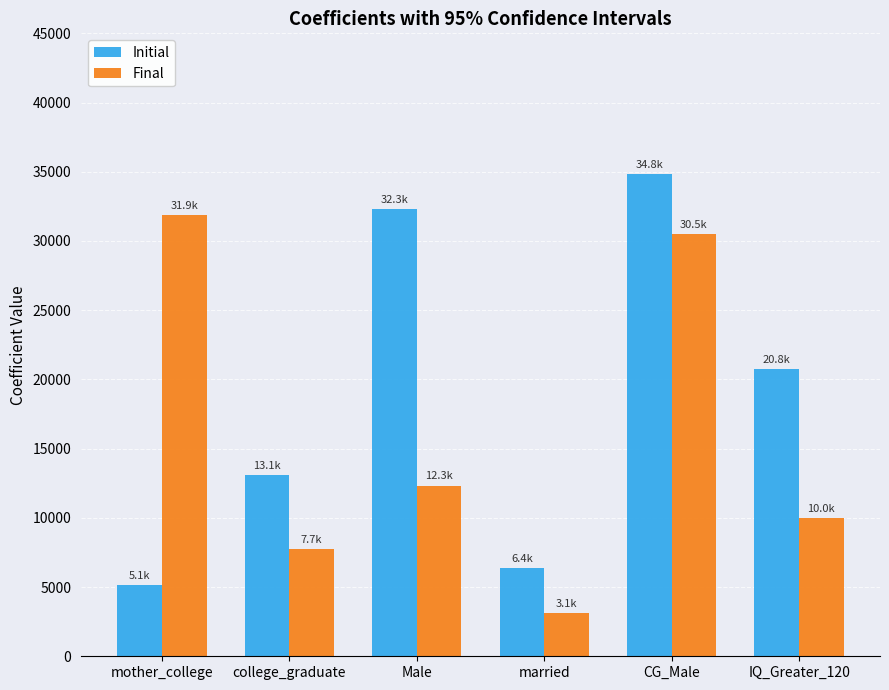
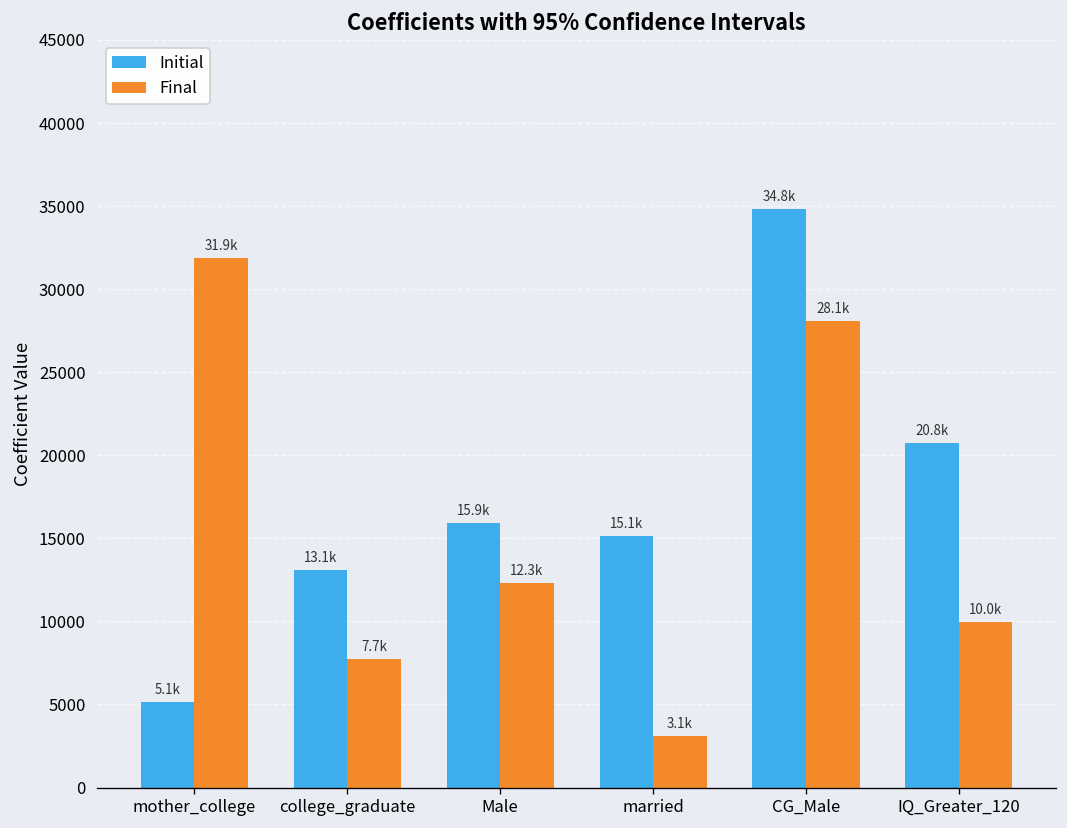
  {
    "Initial": {
      "mother_college": "5.1k",
      "college_graduate": "13.1k",
-     "Male": "32.3k",
-     "married": "6.4k",
+     "Male": "15.9k",
+     "married": "15.1k",
      "CG_Male": "34.8k",
      "IQ_Greater_120": "20.8k"
    },
    "Final": {
      "mother_college": "31.9k",
      "college_graduate": "7.7k",
      "Male": "12.3k",
      "married": "3.1k",
-     "CG_Male": "30.5k",
+     "CG_Male": "28.1k",
      "IQ_Greater_120": "10.0k"
    }
  }
